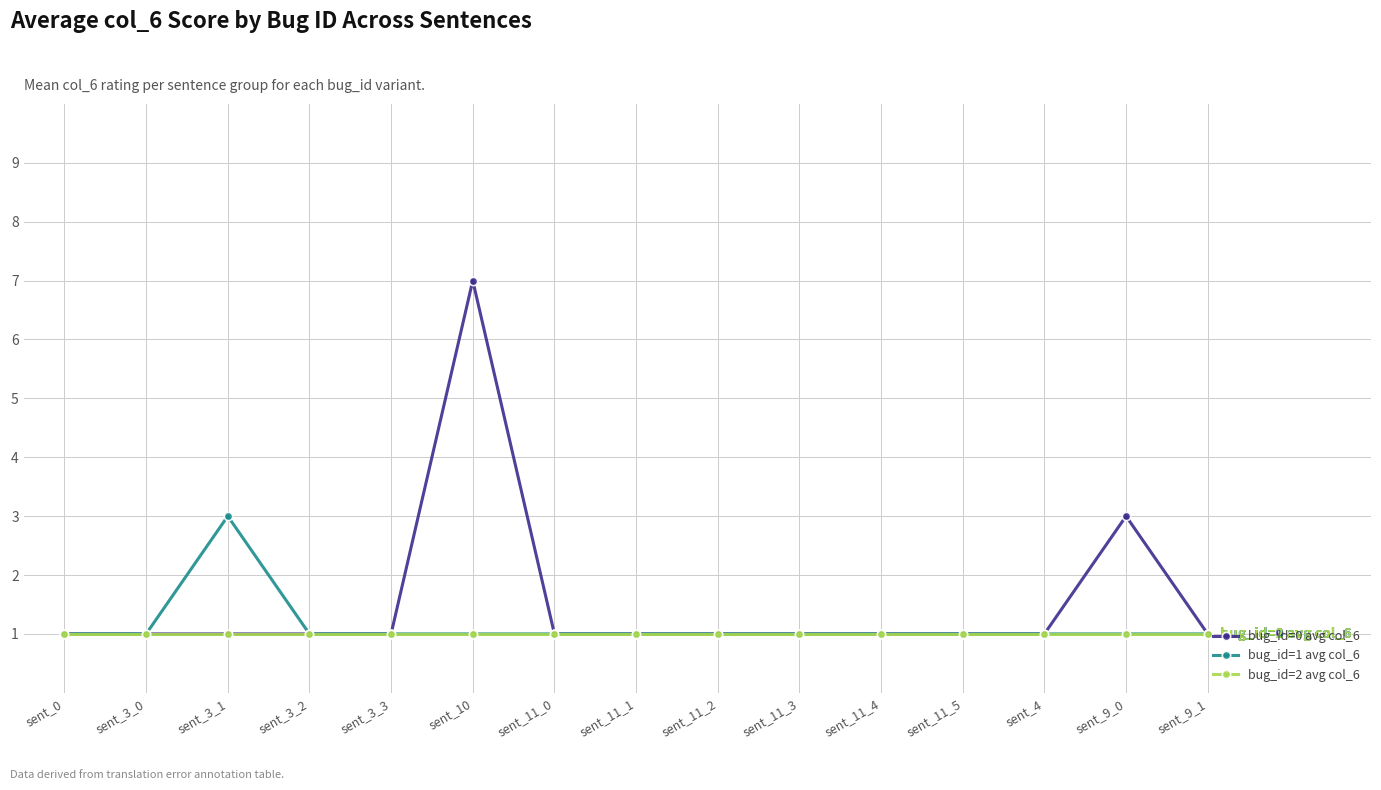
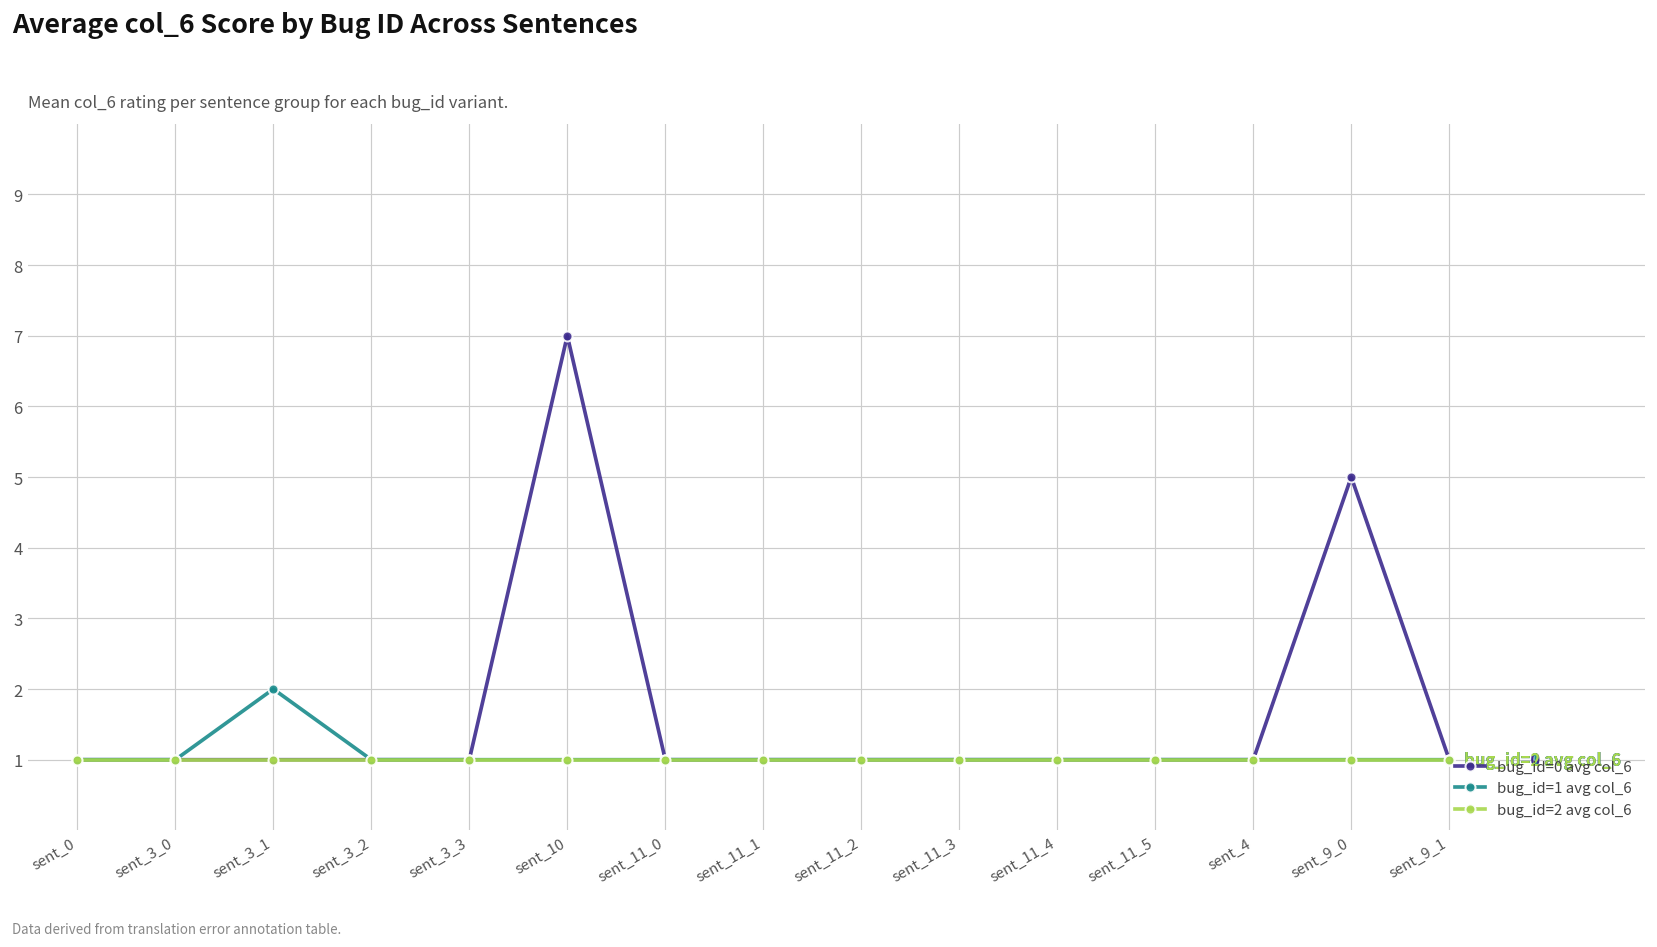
  {
    "bug_id=0 avg col_6": {
      "sent_10": 7,
-     "sent_9_0": 3
+     "sent_9_0": 5
    },
    "bug_id=1 avg col_6": {
-     "sent_3_1": 3
+     "sent_3_1": 2
    }
  }
